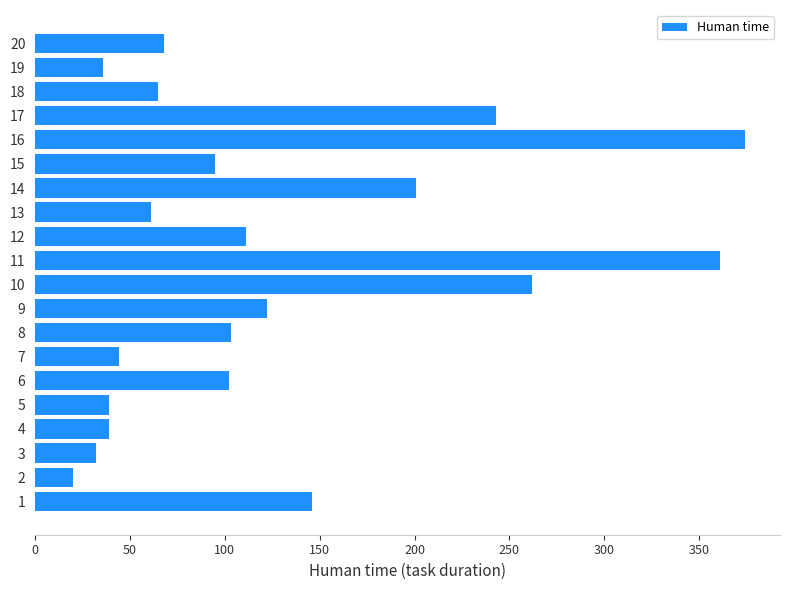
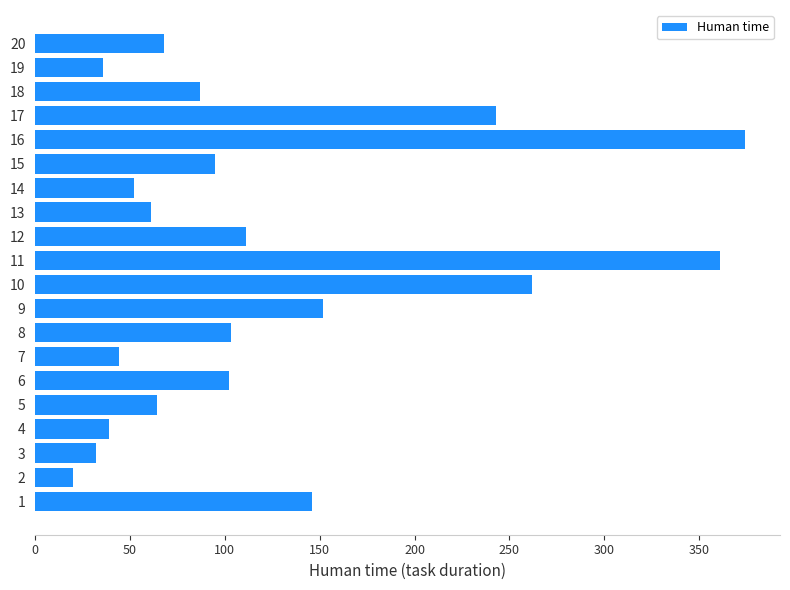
  {
    "20": 68,
    "19": 36,
-   "18": 65,
+   "18": 87,
    "17": 243,
    "16": 374,
    "15": 95,
-   "14": 201,
+   "14": 52,
    "13": 61,
    "12": 111,
    "11": 361,
    "10": 262,
-   "9": 122,
+   "9": 152,
    "8": 103,
    "7": 44,
    "6": 102,
-   "5": 39,
+   "5": 64,
    "4": 39,
    "3": 32,
    "2": 20,
    "1": 146
  }
